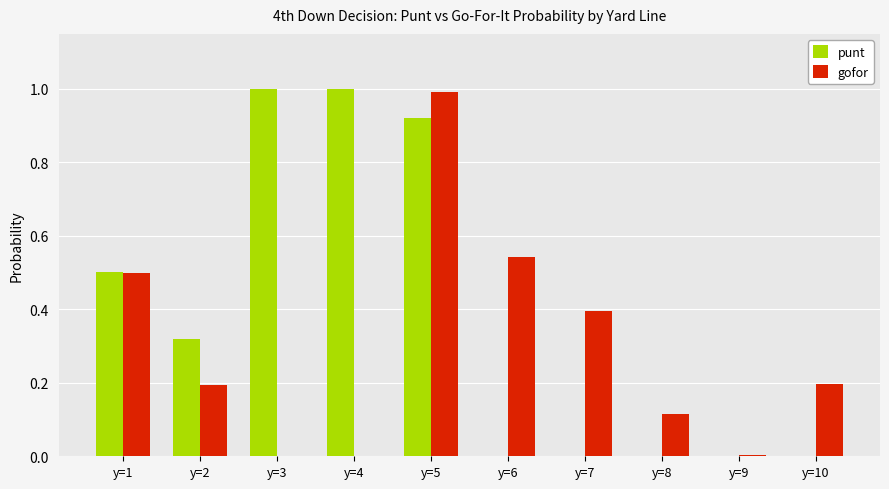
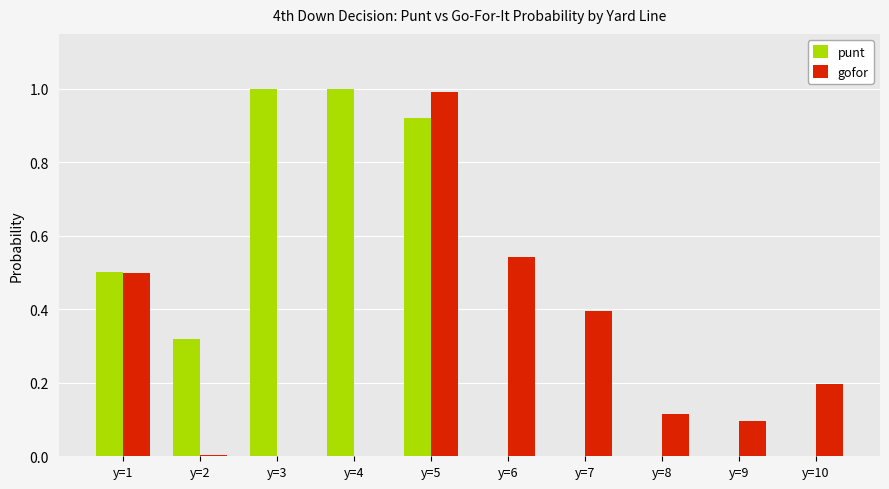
  {
    "punt": {
      "y=1": 0.50,
      "y=2": 0.32,
      "y=3": 1.00,
      "y=4": 1.00,
      "y=5": 0.92,
      "y=6": 0.00,
      "y=7": 0.00,
      "y=8": 0.00,
      "y=9": 0.00,
      "y=10": 0.00
    },
    "gofor": {
      "y=1": 0.50,
-     "y=2": 0.19,
+     "y=2": 0.00,
      "y=3": 0.00,
      "y=4": 0.00,
      "y=5": 0.99,
      "y=6": 0.54,
      "y=7": 0.39,
      "y=8": 0.11,
-     "y=9": 0.00,
+     "y=9": 0.10,
      "y=10": 0.20
    }
  }
